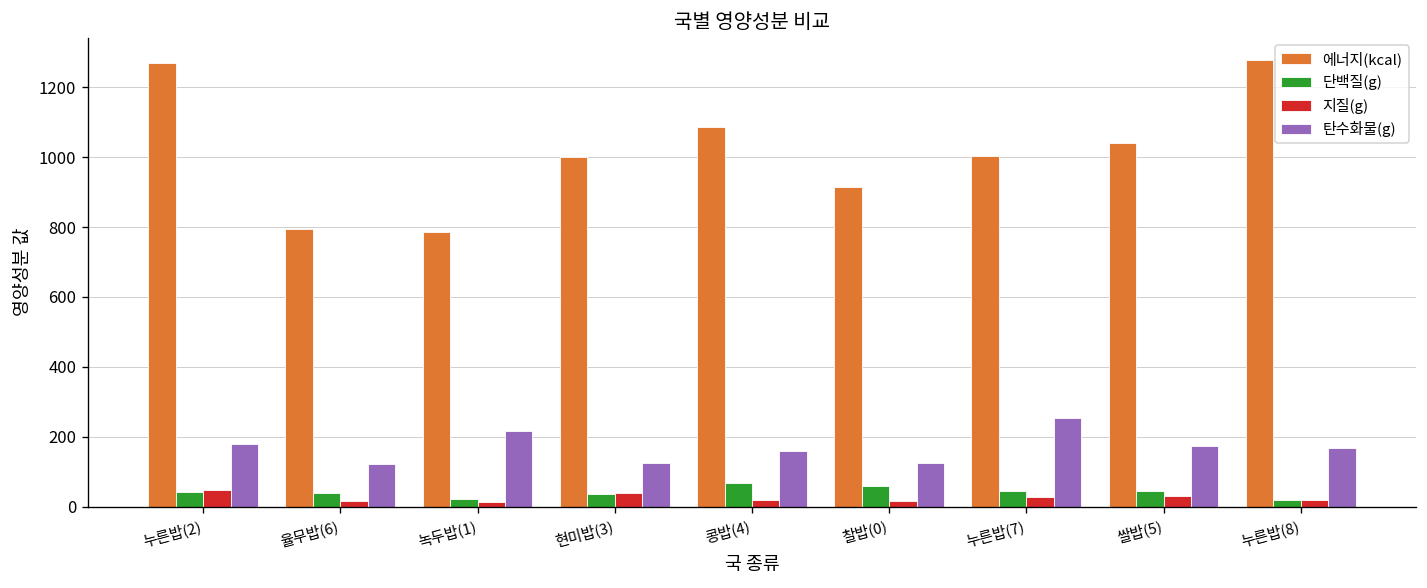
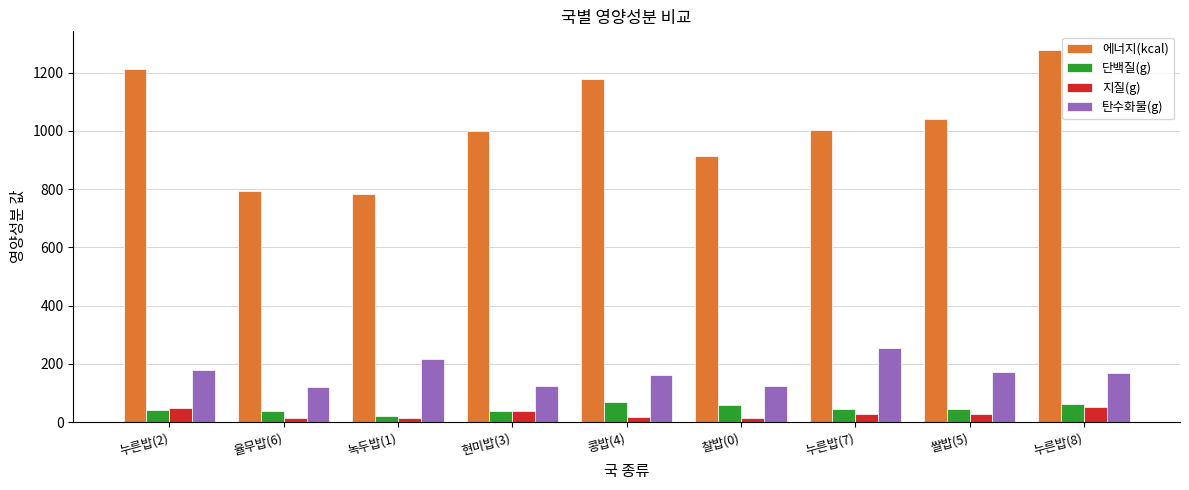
  {
    "에너지(kcal)": {
-     "누른밥(2)": 1270,
+     "누른밥(2)": 1210,
      "율무밥(6)": 790,
      "녹두밥(1)": 780,
      "현미밥(3)": 1000,
-     "콩밥(4)": 1090,
+     "콩밥(4)": 1180,
      "찰밥(0)": 910,
      "누른밥(7)": 1000,
      "쌀밥(5)": 1040,
      "누른밥(8)": 1280
    },
    "단백질(g)": {
      "누른밥(2)": 40,
      "율무밥(6)": 40,
      "녹두밥(1)": 20,
      "현미밥(3)": 40,
      "콩밥(4)": 70,
      "찰밥(0)": 60,
      "누른밥(7)": 40,
      "쌀밥(5)": 40,
-     "누른밥(8)": 20
+     "누른밥(8)": 60
    },
    "지질(g)": {
      "누른밥(2)": 50,
      "율무밥(6)": 20,
      "녹두밥(1)": 10,
      "현미밥(3)": 40,
      "콩밥(4)": 20,
      "찰밥(0)": 10,
      "누른밥(7)": 30,
      "쌀밥(5)": 30,
-     "누른밥(8)": 20
+     "누른밥(8)": 50
    },
    "탄수화물(g)": {
      "누른밥(2)": 180,
      "율무밥(6)": 120,
      "녹두밥(1)": 220,
      "현미밥(3)": 120,
      "콩밥(4)": 160,
      "찰밥(0)": 130,
      "누른밥(7)": 250,
      "쌀밥(5)": 170,
      "누른밥(8)": 170
    }
  }
